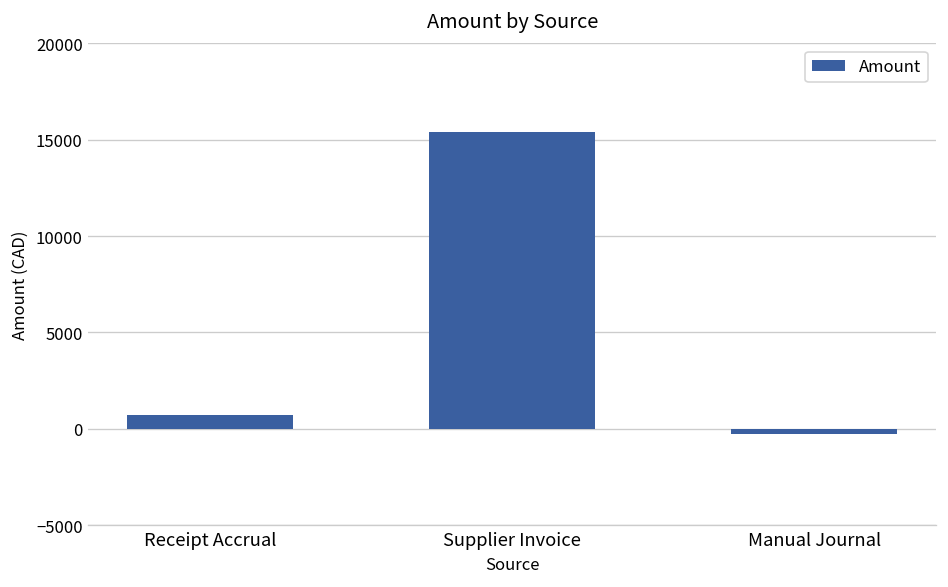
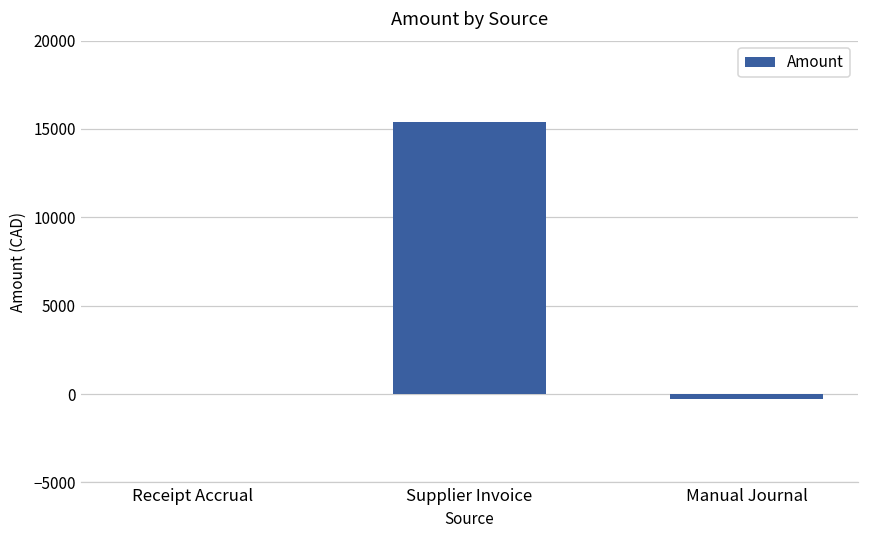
  {
-   "Receipt Accrual": 700,
+   "Receipt Accrual": 0,
    "Supplier Invoice": 15400,
    "Manual Journal": -300
  }
